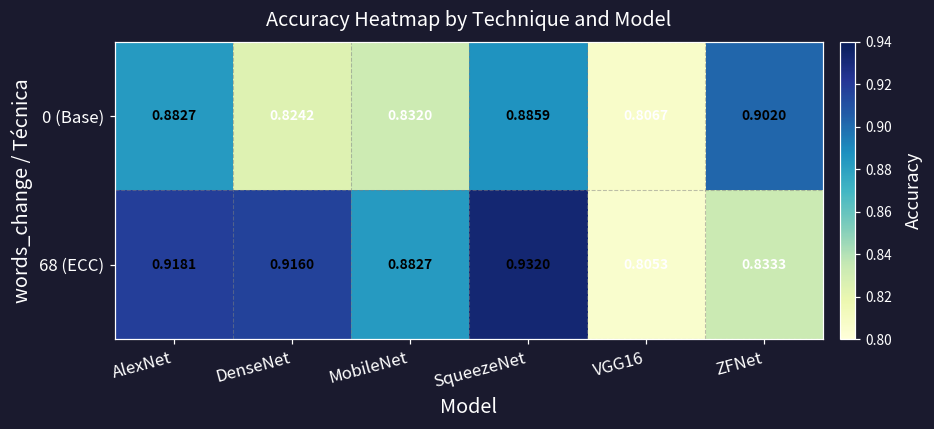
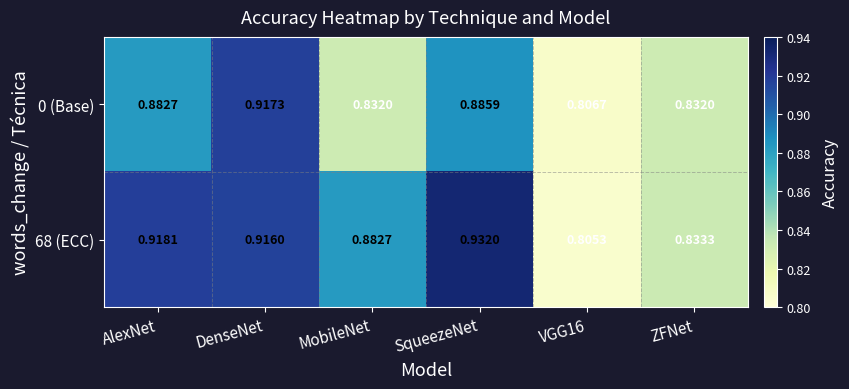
  {
    "0 (Base)": {
      "AlexNet": 0.8827,
-     "DenseNet": 0.8242,
+     "DenseNet": 0.9173,
      "MobileNet": 0.8320,
      "SqueezeNet": 0.8859,
      "VGG16": 0.8067,
-     "ZFNet": 0.9020
+     "ZFNet": 0.8320
    },
    "68 (ECC)": {
      "AlexNet": 0.9181,
      "DenseNet": 0.9160,
      "MobileNet": 0.8827,
      "SqueezeNet": 0.9320,
      "VGG16": 0.8053,
      "ZFNet": 0.8333
    }
  }
